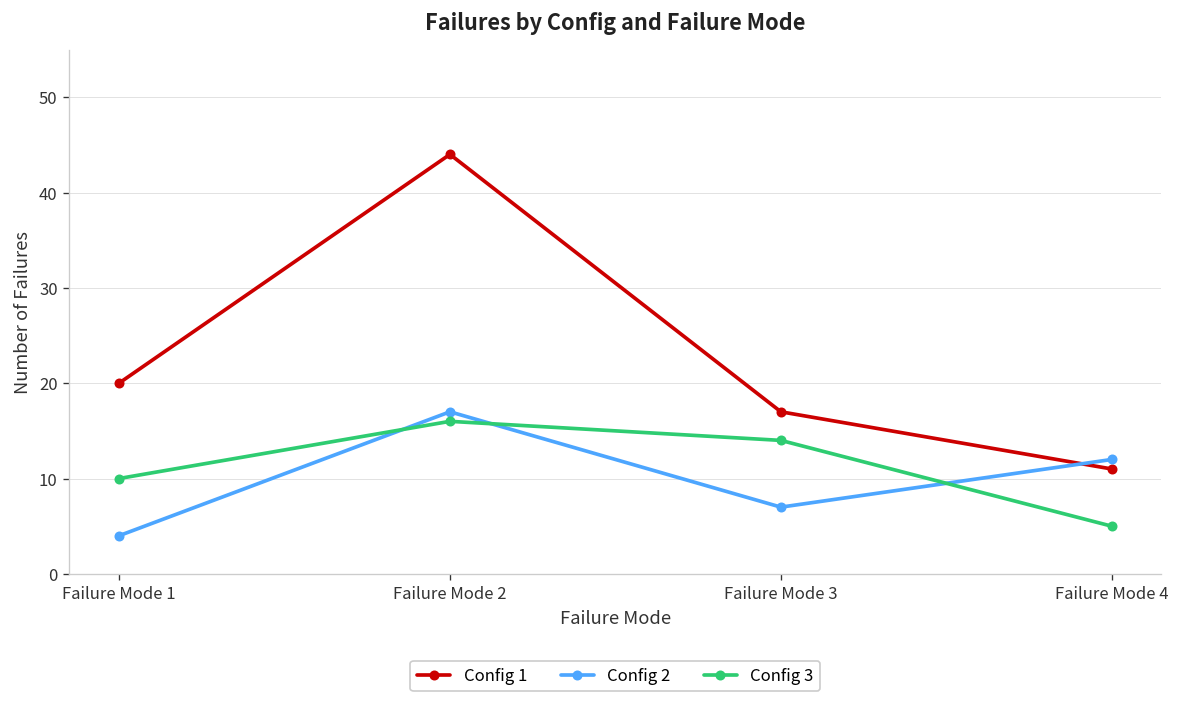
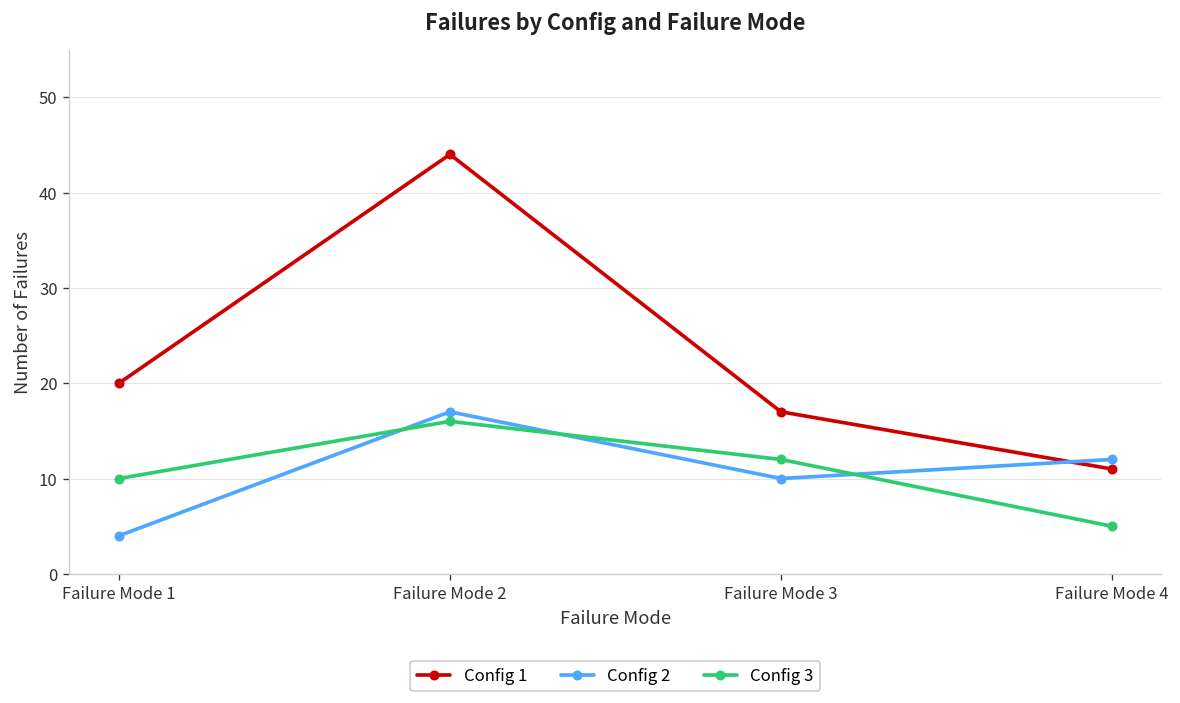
  {
    "Config 1": {
      "Failure Mode 1": 20,
      "Failure Mode 2": 44,
      "Failure Mode 3": 17,
      "Failure Mode 4": 11
    },
    "Config 2": {
      "Failure Mode 1": 4,
      "Failure Mode 2": 17,
-     "Failure Mode 3": 7,
+     "Failure Mode 3": 10,
      "Failure Mode 4": 12
    },
    "Config 3": {
      "Failure Mode 1": 10,
      "Failure Mode 2": 16,
-     "Failure Mode 3": 14,
+     "Failure Mode 3": 12,
      "Failure Mode 4": 5
    }
  }
